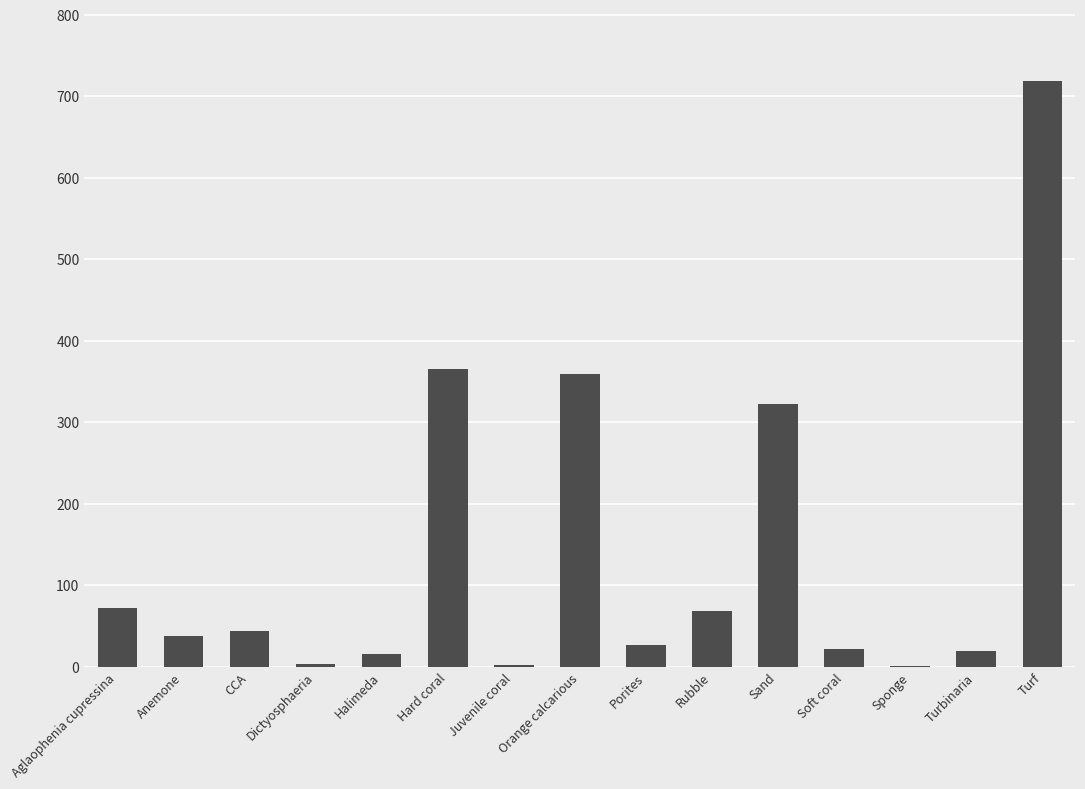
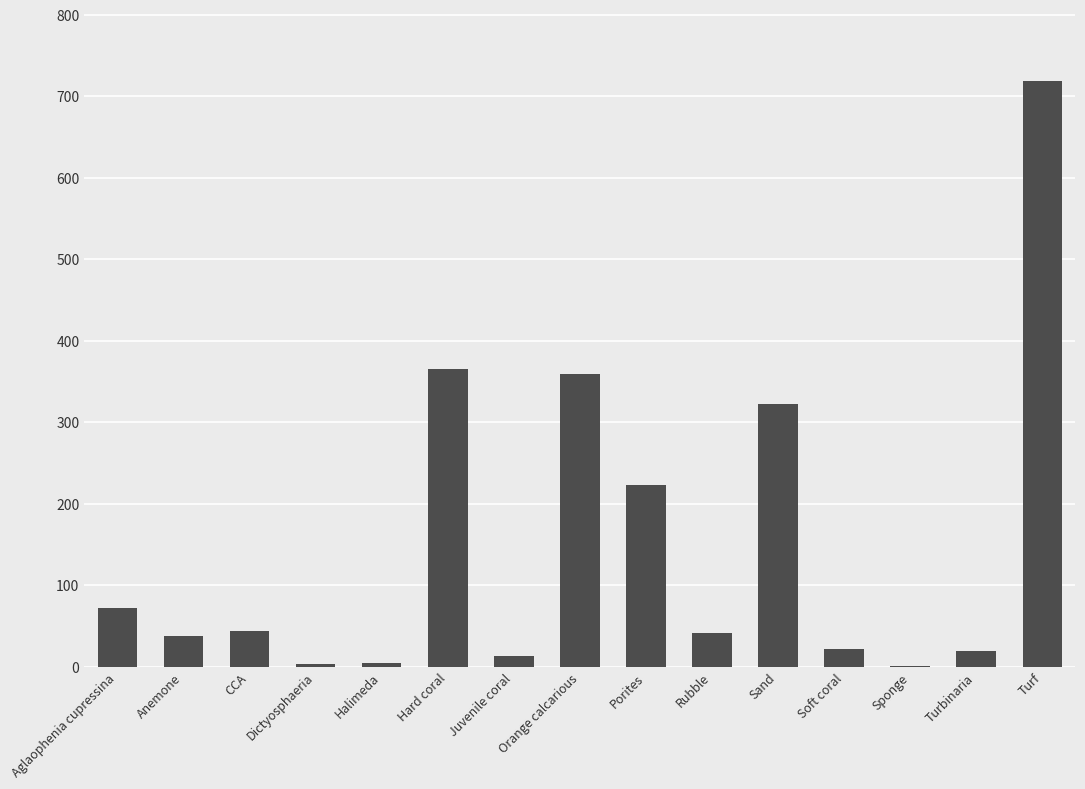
  {
    "Aglaophenia cupressina": 70,
    "Anemone": 40,
    "CCA": 40,
-   "Halimeda": 20,
+   "Halimeda": 10,
    "Hard coral": 370,
-   "Juvenile coral": 0,
+   "Juvenile coral": 10,
    "Orange calcarious": 360,
-   "Porites": 30,
-   "Rubble": 70,
+   "Porites": 220,
+   "Rubble": 40,
    "Sand": 320,
    "Soft coral": 20,
    "Turbinaria": 20,
    "Turf": 720
  }
